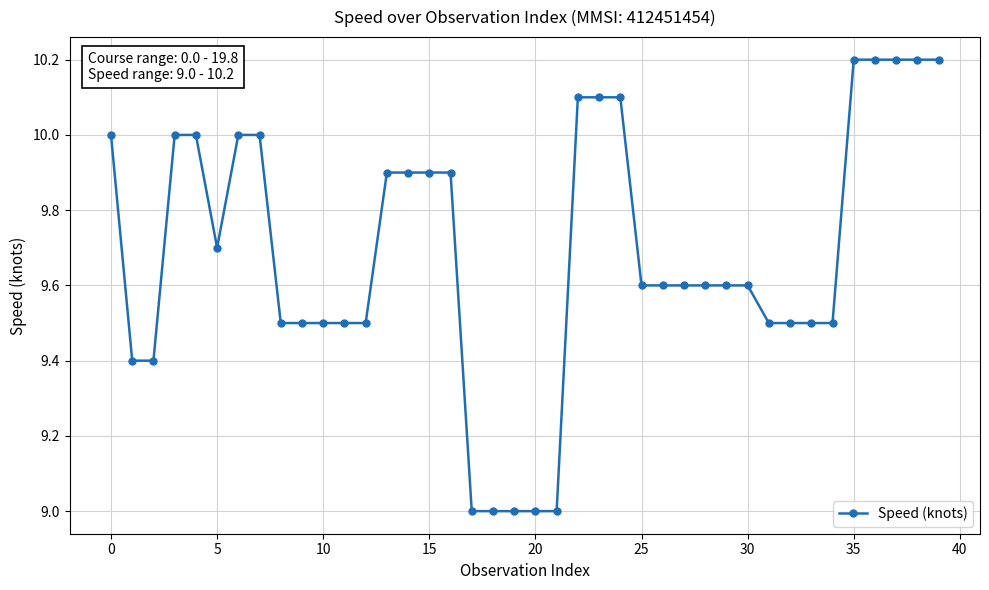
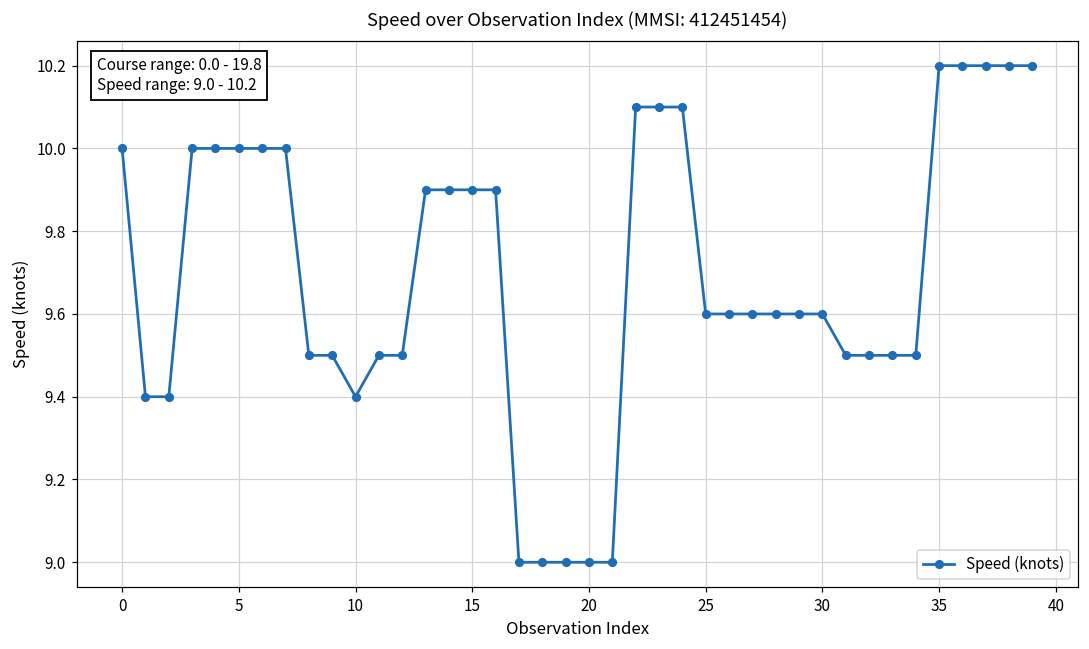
  {
    "0": 10.0,
-   "5": 9.7,
-   "10": 9.5,
+   "5": 10.0,
+   "10": 9.4,
    "15": 9.9,
    "20": 9.0,
    "25": 9.6,
    "30": 9.6,
    "35": 10.2
  }
